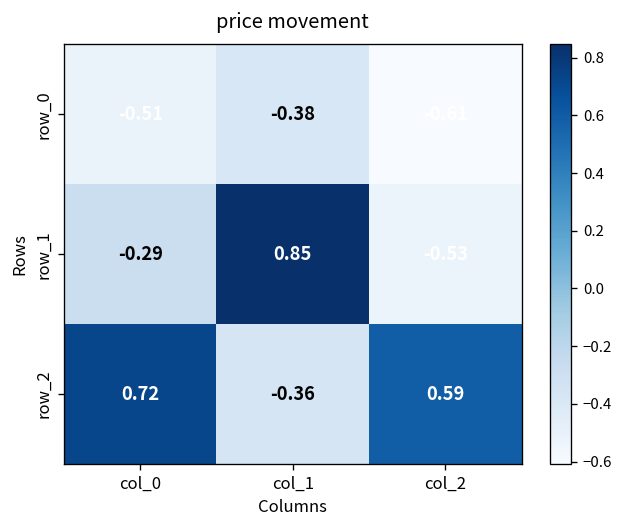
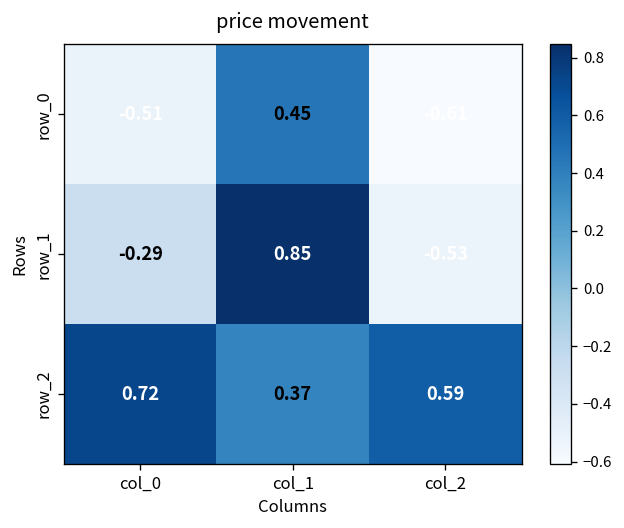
  {
    "row_0": {
-     "col_1": -0.38
+     "col_1": 0.45
    },
    "row_1": {
      "col_0": -0.29,
      "col_1": 0.85
    },
    "row_2": {
      "col_0": 0.72,
-     "col_1": -0.36,
+     "col_1": 0.37,
      "col_2": 0.59
    }
  }
